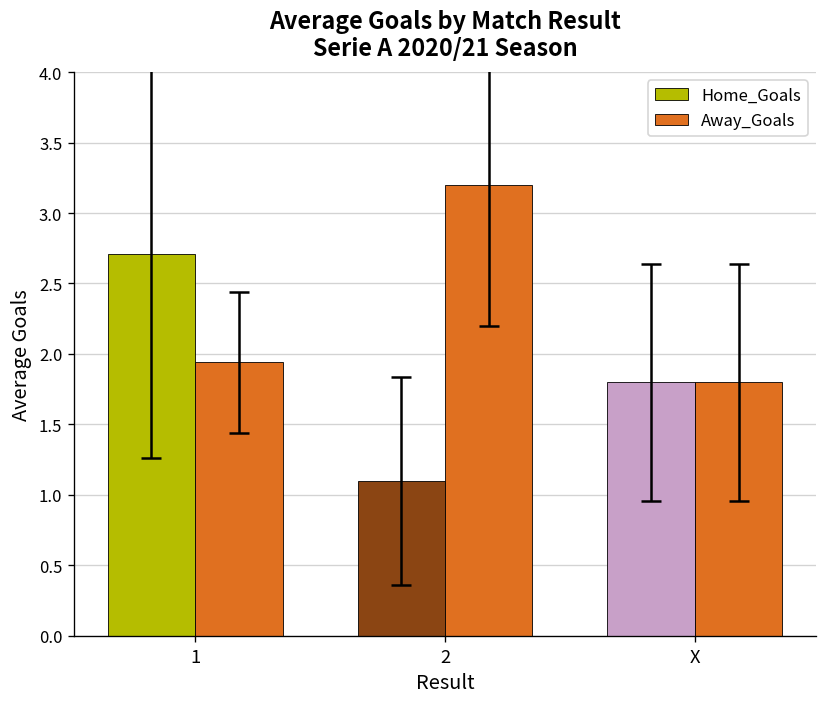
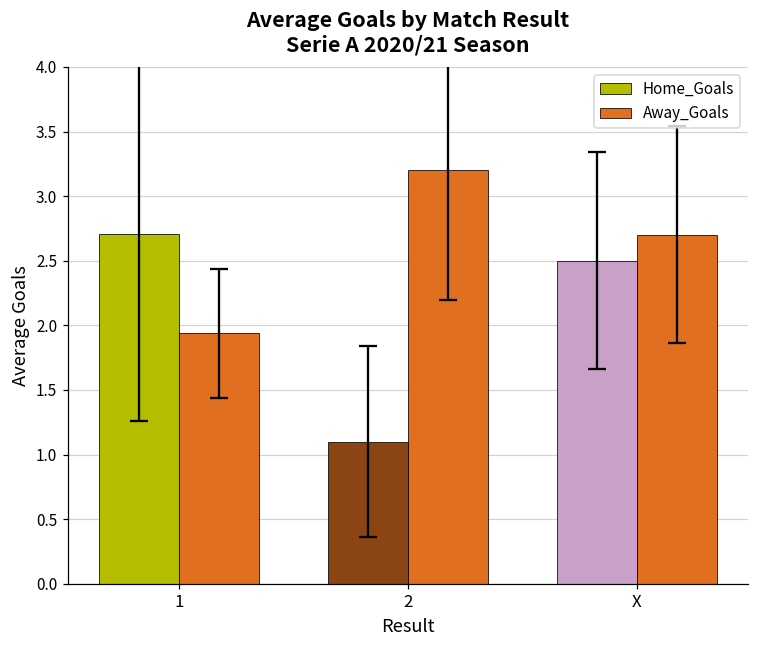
  {
    "Home_Goals": {
      "1": 2.7,
      "2": 1.1,
-     "X": 1.8
+     "X": 2.5
    },
    "Away_Goals": {
      "1": 1.94,
      "2": 3.2,
-     "X": 1.8
+     "X": 2.7
    }
  }
